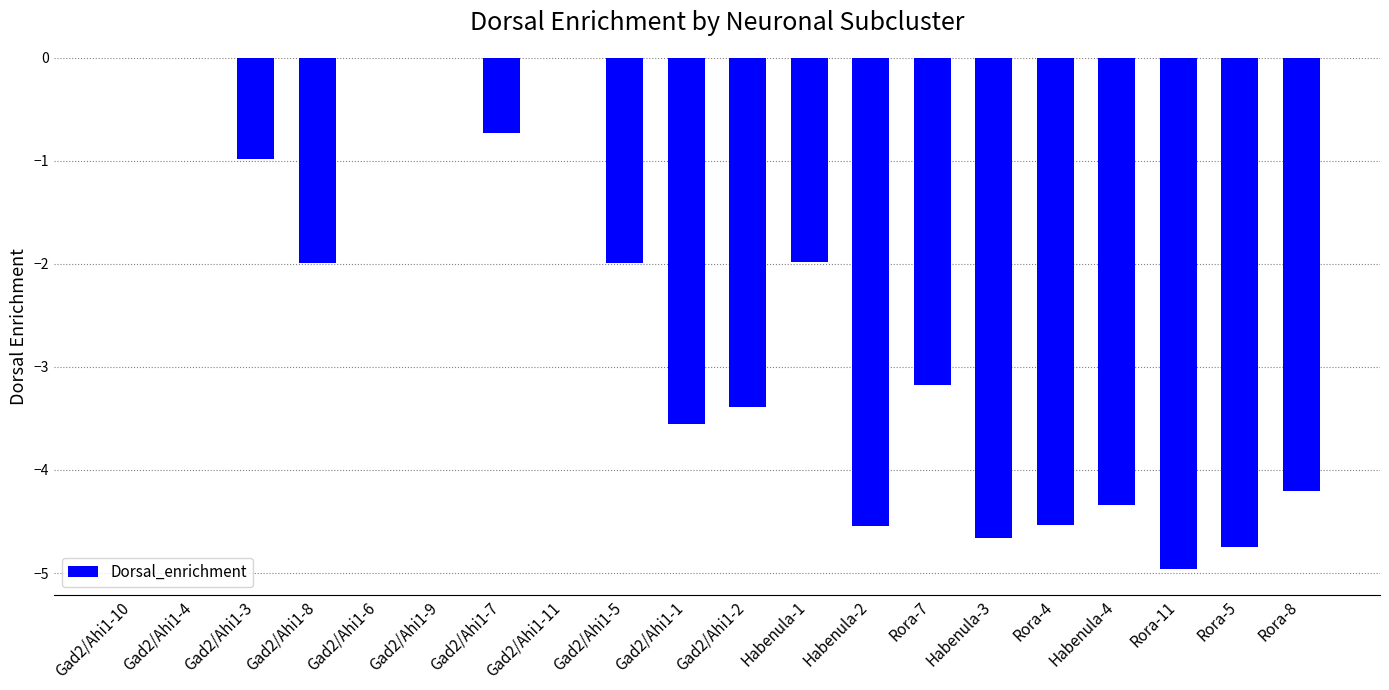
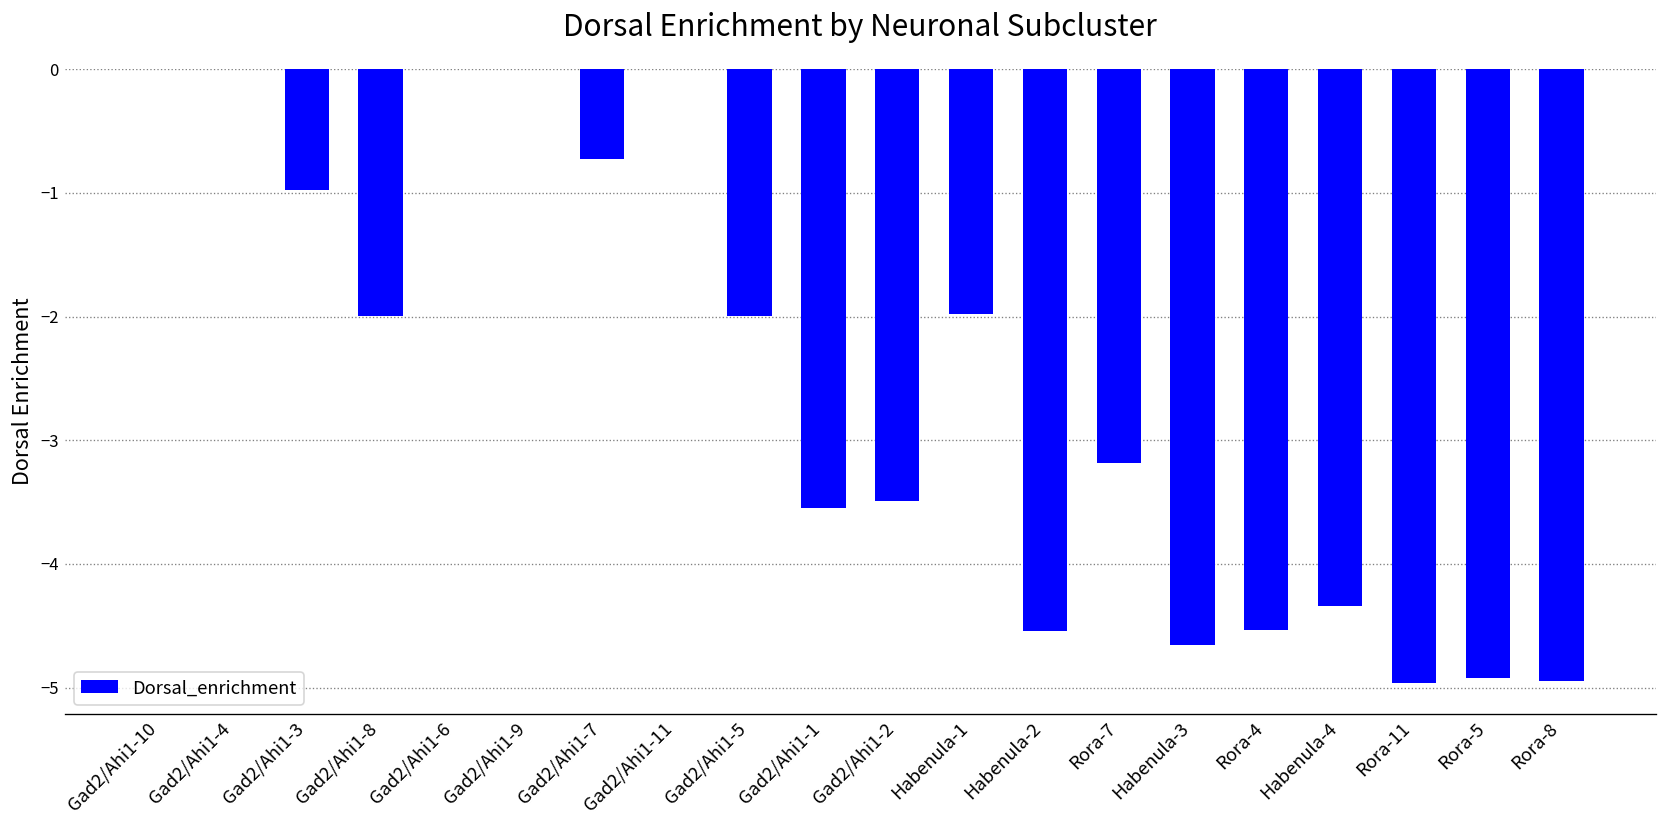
  {
    "Gad2/Ahi1-10": 0.00,
    "Gad2/Ahi1-4": 0.00,
    "Gad2/Ahi1-3": -0.98,
    "Gad2/Ahi1-8": -1.99,
    "Gad2/Ahi1-6": 0.00,
    "Gad2/Ahi1-9": 0.00,
    "Gad2/Ahi1-7": -0.73,
    "Gad2/Ahi1-11": 0.00,
    "Gad2/Ahi1-5": -1.99,
    "Gad2/Ahi1-1": -3.55,
-   "Gad2/Ahi1-2": -3.39,
+   "Gad2/Ahi1-2": -3.49,
    "Habenula-1": -1.98,
    "Habenula-2": -4.54,
    "Rora-7": -3.18,
    "Habenula-3": -4.66,
    "Rora-4": -4.53,
    "Habenula-4": -4.34,
    "Rora-11": -4.96,
-   "Rora-5": -4.74,
-   "Rora-8": -4.20
+   "Rora-5": -4.92,
+   "Rora-8": -4.95
  }
